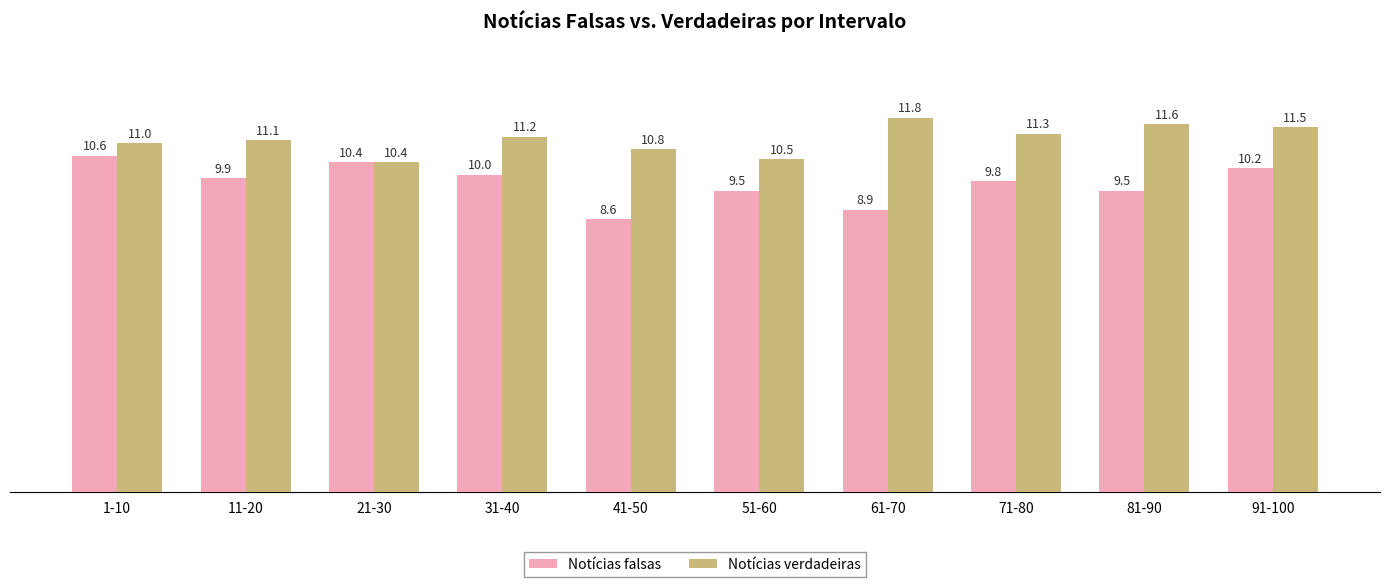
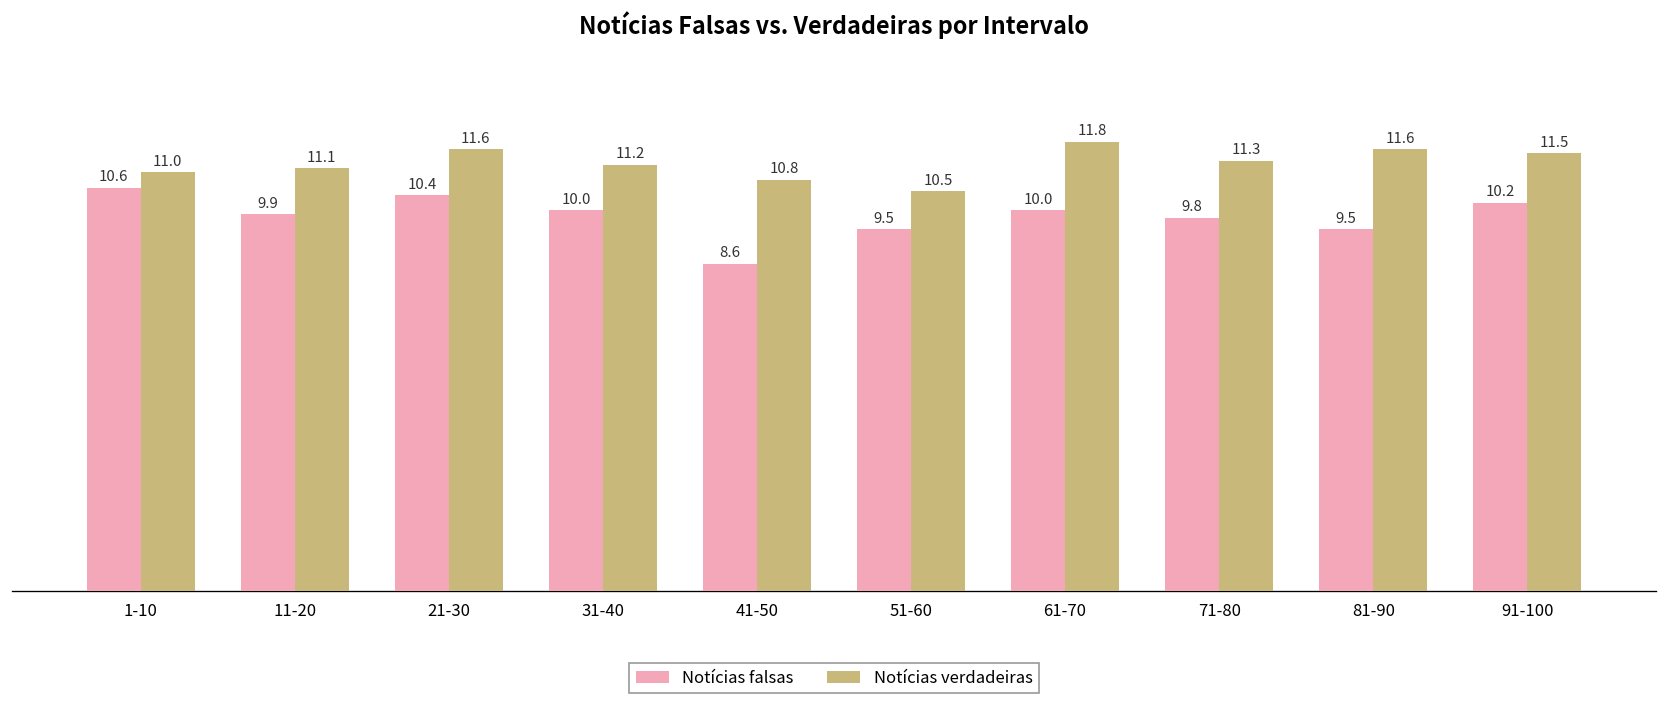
  {
    "Notícias falsas": {
      "1-10": 10.6,
      "11-20": 9.9,
      "21-30": 10.4,
      "31-40": 10.0,
      "41-50": 8.6,
      "51-60": 9.5,
-     "61-70": 8.9,
+     "61-70": 10.0,
      "71-80": 9.8,
      "81-90": 9.5,
      "91-100": 10.2
    },
    "Notícias verdadeiras": {
      "1-10": 11.0,
      "11-20": 11.1,
-     "21-30": 10.4,
+     "21-30": 11.6,
      "31-40": 11.2,
      "41-50": 10.8,
      "51-60": 10.5,
      "61-70": 11.8,
      "71-80": 11.3,
      "81-90": 11.6,
      "91-100": 11.5
    }
  }
